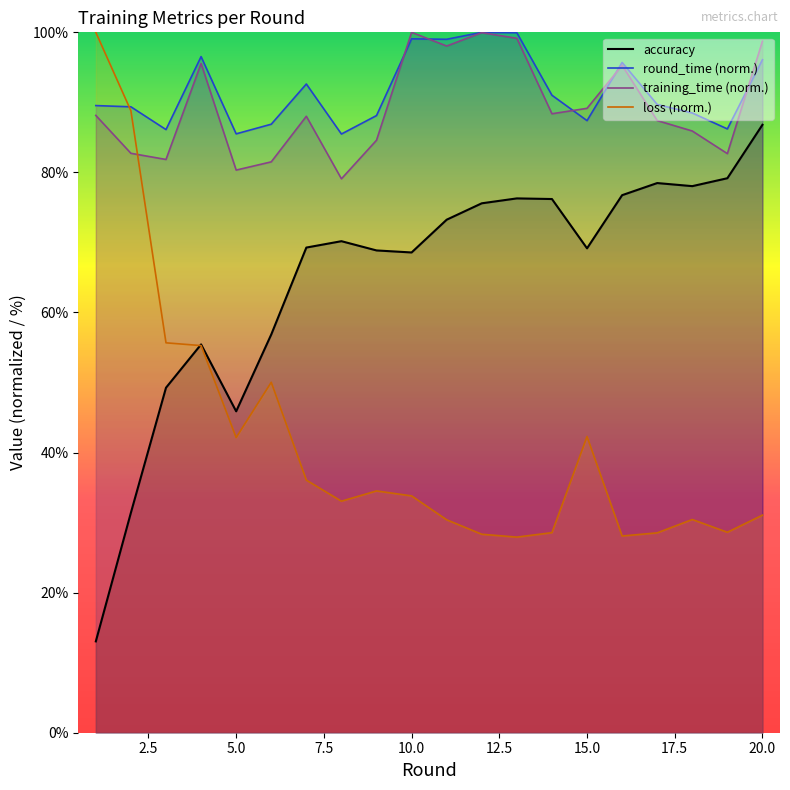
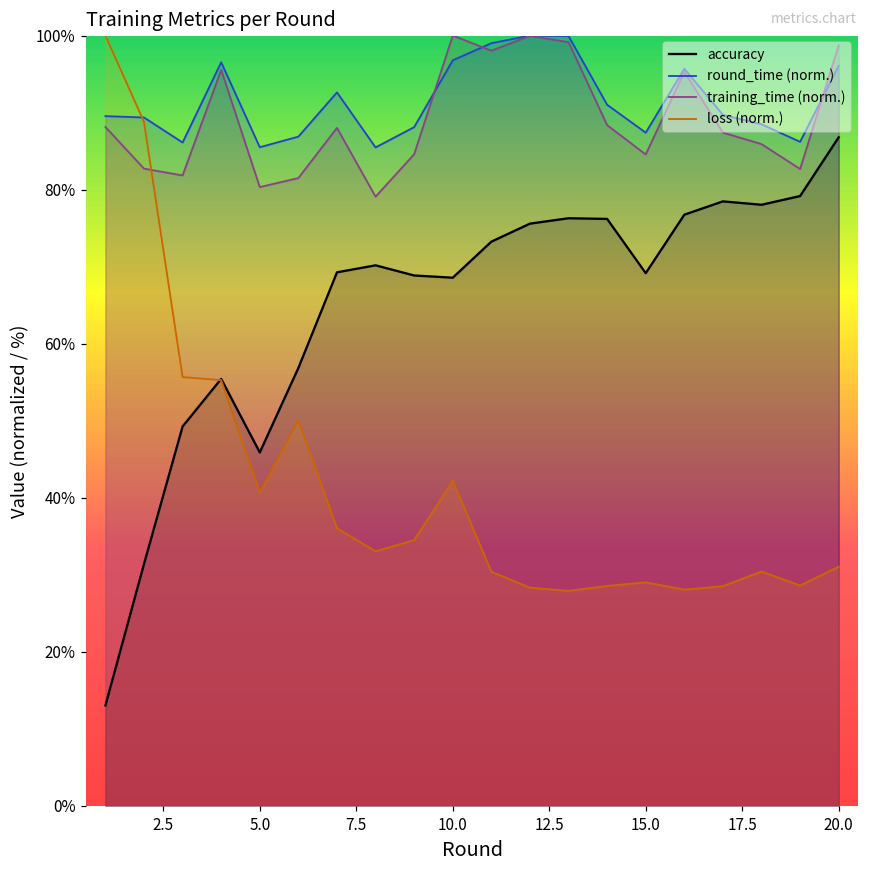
  {
    "accuracy": {
      "5.0": "46%",
      "10.0": "69%",
      "15.0": "69%",
      "20.0": "87%"
    },
    "round_time (norm.)": {
      "5.0": "86%",
-     "10.0": "99%",
+     "10.0": "97%",
      "15.0": "87%"
    },
    "training_time (norm.)": {
      "5.0": "80%",
      "10.0": "100%",
-     "15.0": "89%"
+     "15.0": "85%"
    },
    "loss (norm.)": {
-     "5.0": "42%",
-     "10.0": "34%",
-     "15.0": "42%",
+     "5.0": "41%",
+     "10.0": "42%",
+     "15.0": "29%",
      "20.0": "31%"
    }
  }
